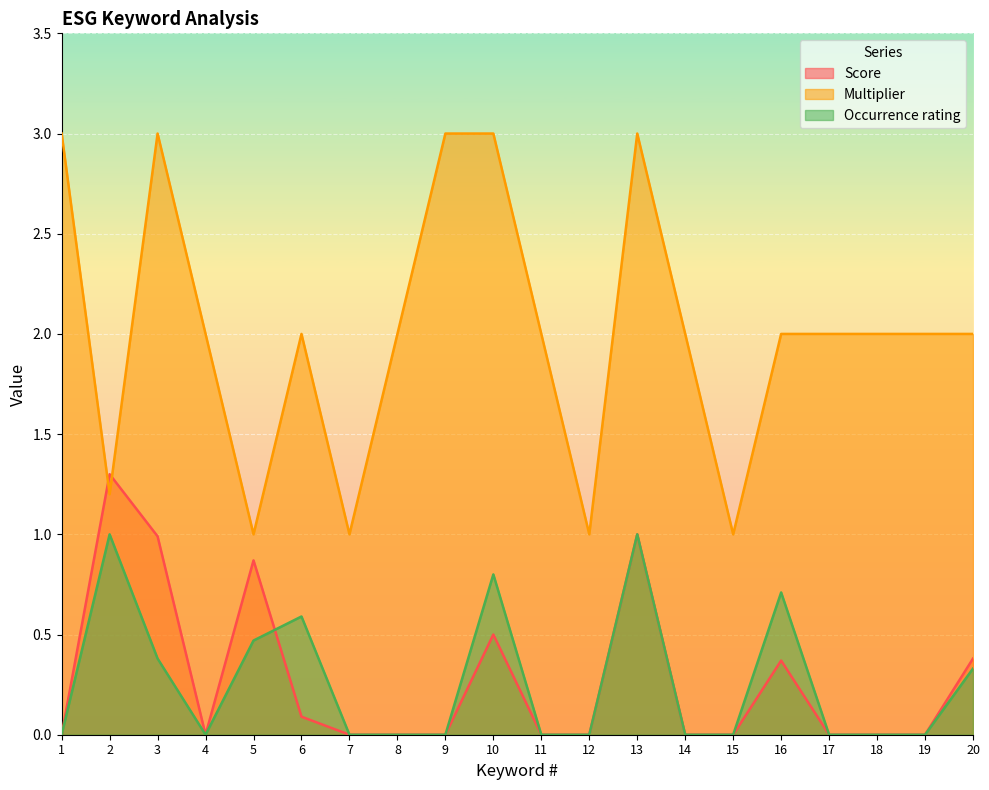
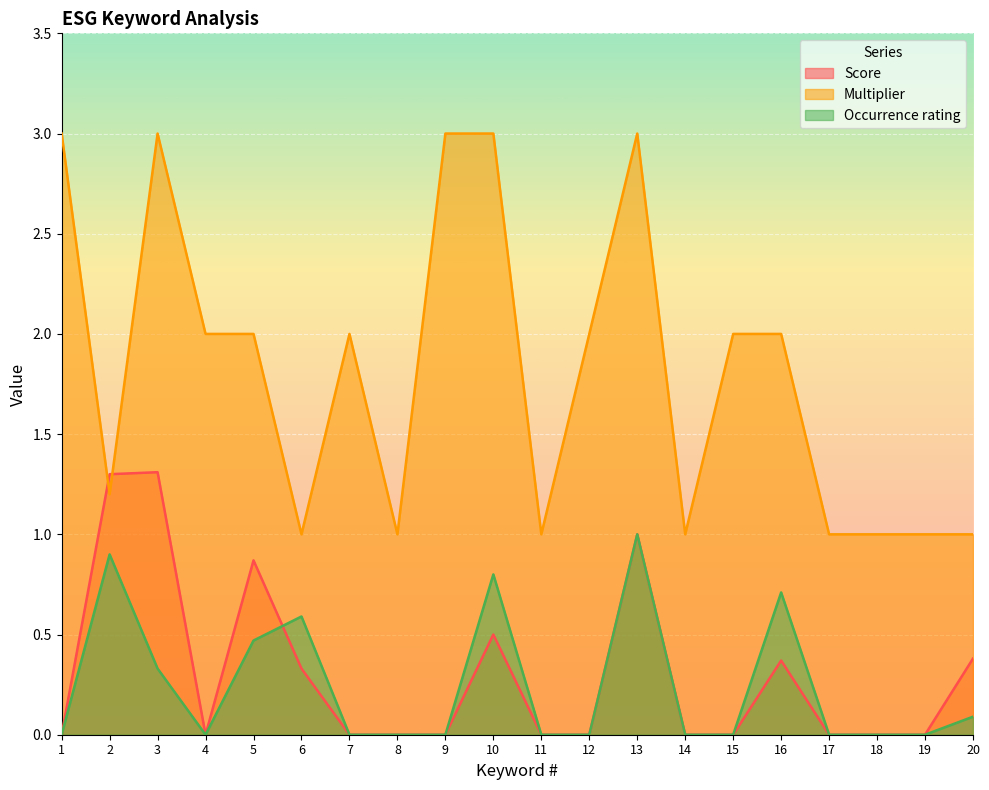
  {
    "Score": {
      "2": 1.30,
-     "3": 0.99,
+     "3": 1.31,
      "5": 0.87,
-     "6": 0.09,
+     "6": 0.33,
      "10": 0.50,
      "16": 0.37,
      "20": 0.38
    },
    "Multiplier": {
      "1": 3,
      "2": 1.20,
      "3": 3,
      "4": 2,
-     "5": 1,
-     "6": 2,
-     "7": 1,
-     "8": 2,
+     "5": 2,
+     "6": 1,
+     "7": 2,
+     "8": 1,
      "9": 3,
      "10": 3,
-     "11": 2,
-     "12": 1,
+     "11": 1,
+     "12": 2,
      "13": 3,
-     "14": 2,
-     "15": 1,
+     "14": 1,
+     "15": 2,
      "16": 2,
-     "17": 2,
-     "18": 2,
-     "19": 2,
-     "20": 2
+     "17": 1,
+     "18": 1,
+     "19": 1,
+     "20": 1
    },
    "Occurrence rating": {
-     "2": 1.0,
-     "3": 0.38,
+     "2": 0.9,
+     "3": 0.33,
      "5": 0.47,
      "6": 0.59,
      "10": 0.80,
      "16": 0.71,
-     "20": 0.33
+     "20": 0.09
    }
  }
